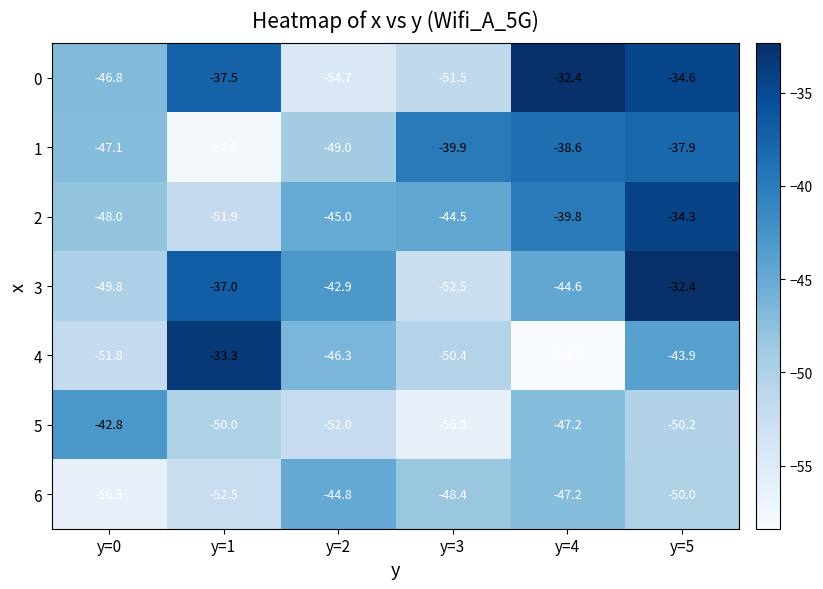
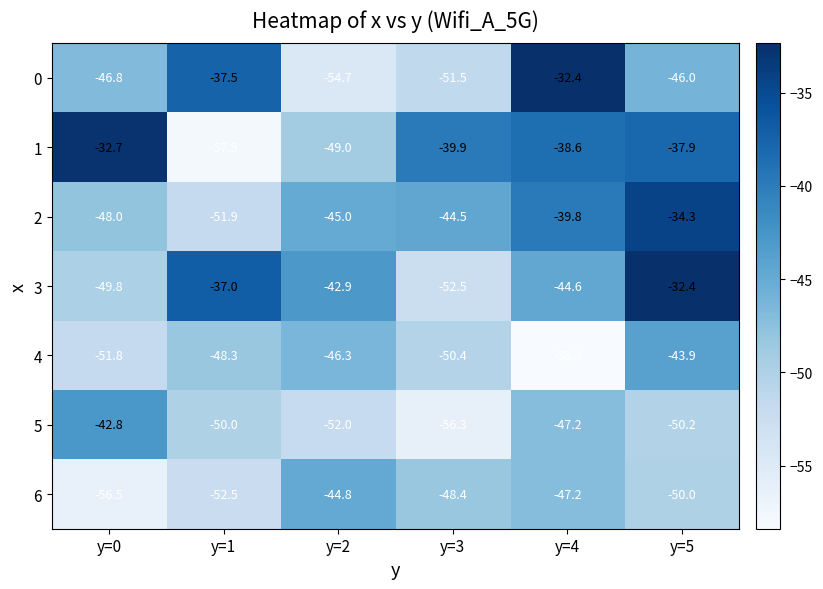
  {
    "0": {
      "y=0": -46.8,
      "y=1": -37.5,
      "y=3": -51.5,
      "y=4": -32.4,
-     "y=5": -34.6
+     "y=5": -46.0
    },
    "1": {
-     "y=0": -47.1,
+     "y=0": -32.7,
      "y=2": -49.0,
      "y=3": -39.9,
      "y=4": -38.6,
      "y=5": -37.9
    },
    "2": {
      "y=0": -48.0,
      "y=1": -51.9,
      "y=2": -45.0,
      "y=3": -44.5,
      "y=4": -39.8,
      "y=5": -34.3
    },
    "3": {
      "y=0": -49.8,
      "y=1": -37.0,
      "y=2": -42.9,
      "y=3": -52.5,
      "y=4": -44.6,
      "y=5": -32.4
    },
    "4": {
      "y=0": -51.8,
-     "y=1": -33.3,
+     "y=1": -48.3,
      "y=2": -46.3,
      "y=3": -50.4,
      "y=5": -43.9
    },
    "5": {
      "y=0": -42.8,
      "y=1": -50.0,
      "y=2": -52.0,
      "y=4": -47.2,
      "y=5": -50.2
    },
    "6": {
      "y=1": -52.5,
      "y=2": -44.8,
      "y=3": -48.4,
      "y=4": -47.2,
      "y=5": -50.0
    }
  }
